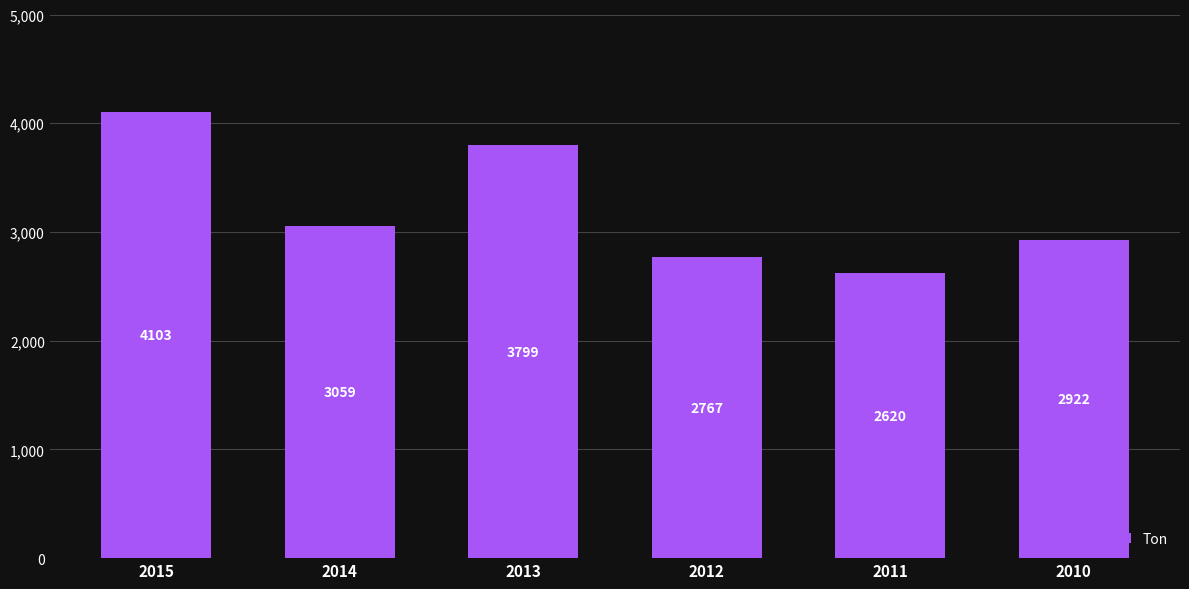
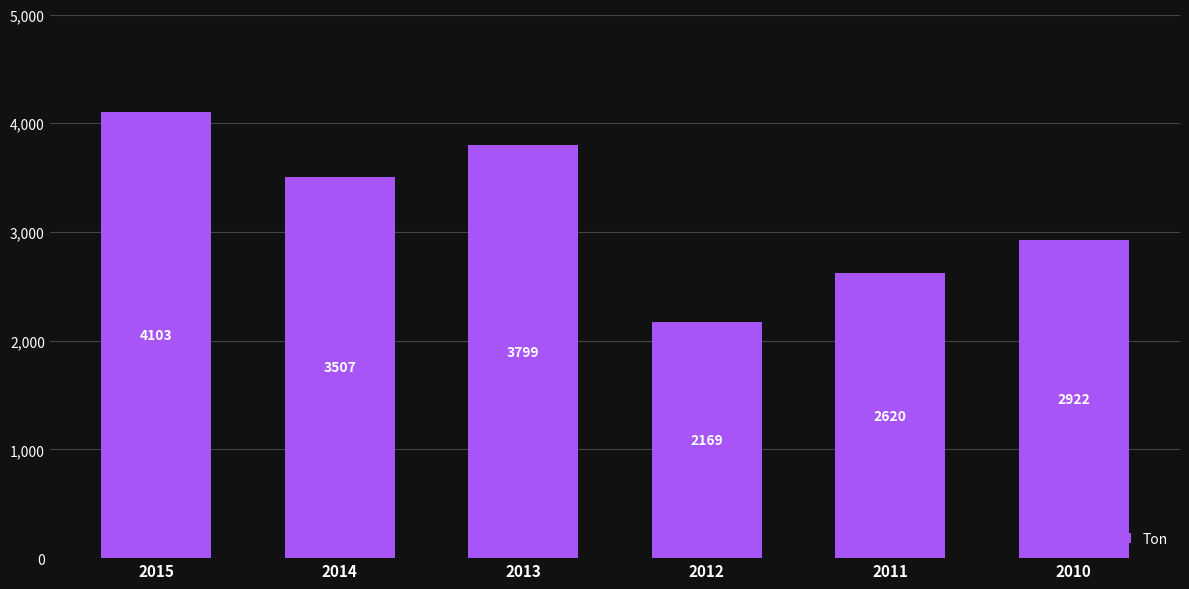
  {
    "2015": 4103,
-   "2014": 3059,
+   "2014": 3507,
    "2013": 3799,
-   "2012": 2767,
+   "2012": 2169,
    "2011": 2620,
    "2010": 2922
  }
